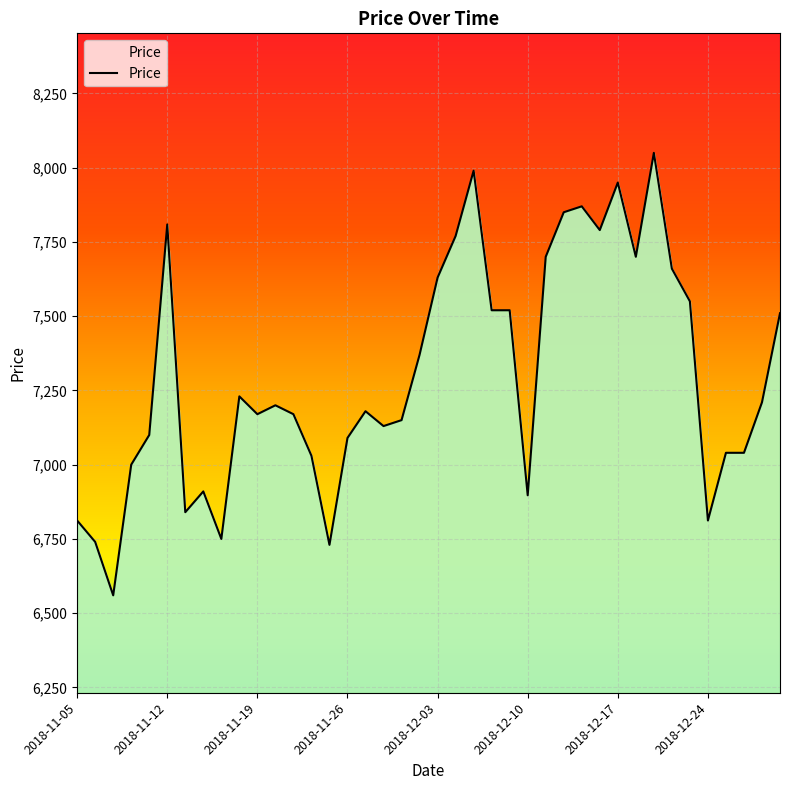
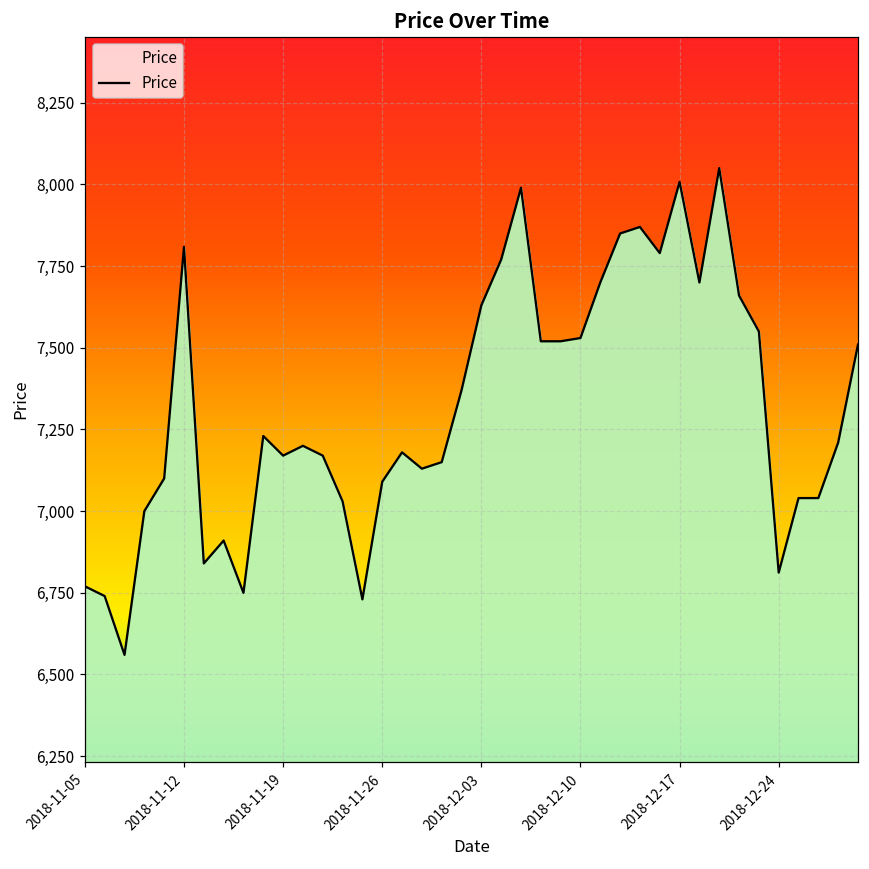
  {
-   "2018-11-05": "6,810",
+   "2018-11-05": "6,770",
    "2018-11-12": "7,810",
    "2018-11-19": "7,170",
    "2018-11-26": "7,090",
    "2018-12-03": "7,630",
-   "2018-12-10": "6,900",
-   "2018-12-17": "7,950",
+   "2018-12-10": "7,530",
+   "2018-12-17": "8,010",
    "2018-12-24": "6,810"
  }
